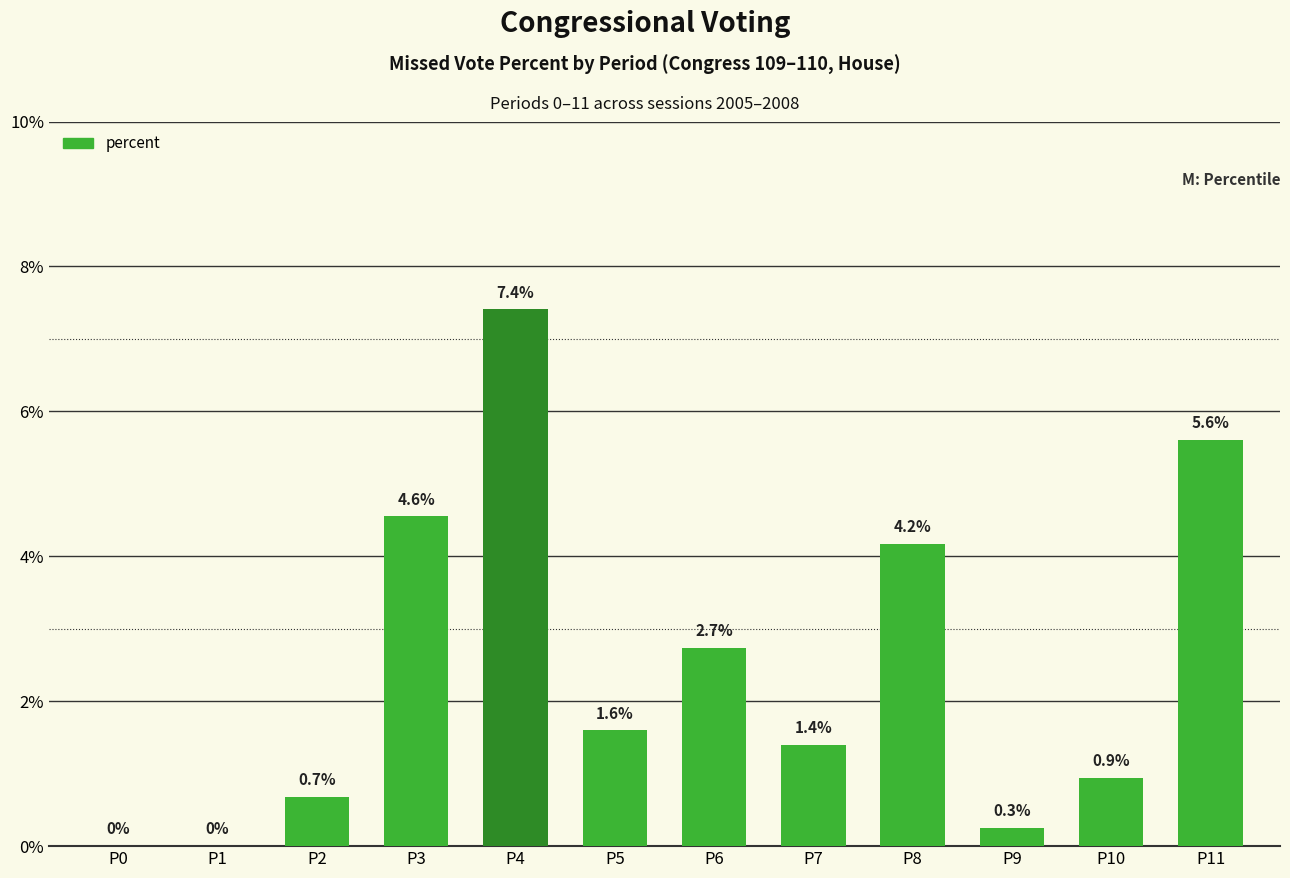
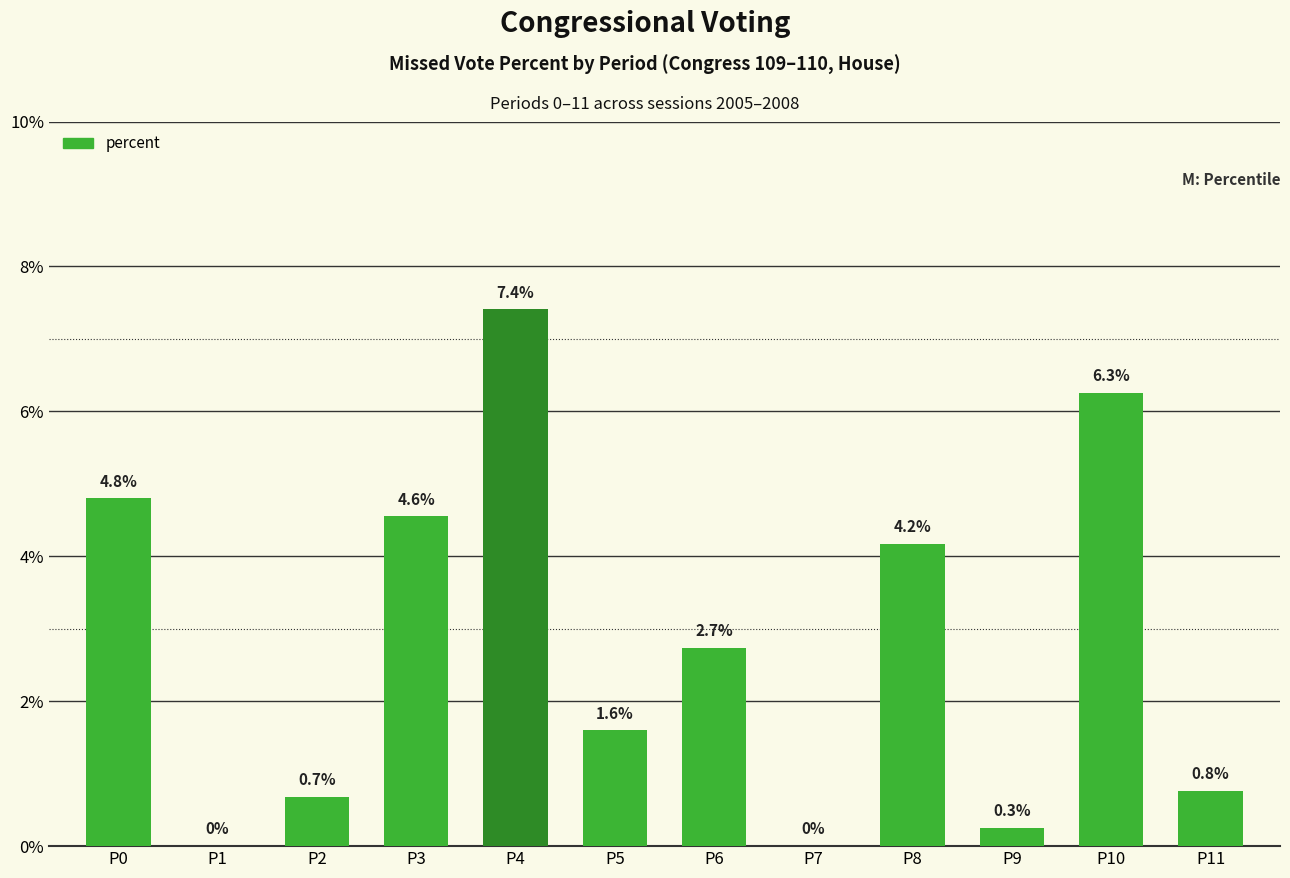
  {
-   "P0": "0%",
+   "P0": "4.8%",
    "P1": "0%",
    "P2": "0.7%",
    "P3": "4.6%",
    "P4": "7.4%",
    "P5": "1.6%",
    "P6": "2.7%",
-   "P7": "1.4%",
+   "P7": "0%",
    "P8": "4.2%",
    "P9": "0.3%",
-   "P10": "0.9%",
-   "P11": "5.6%"
+   "P10": "6.3%",
+   "P11": "0.8%"
  }
